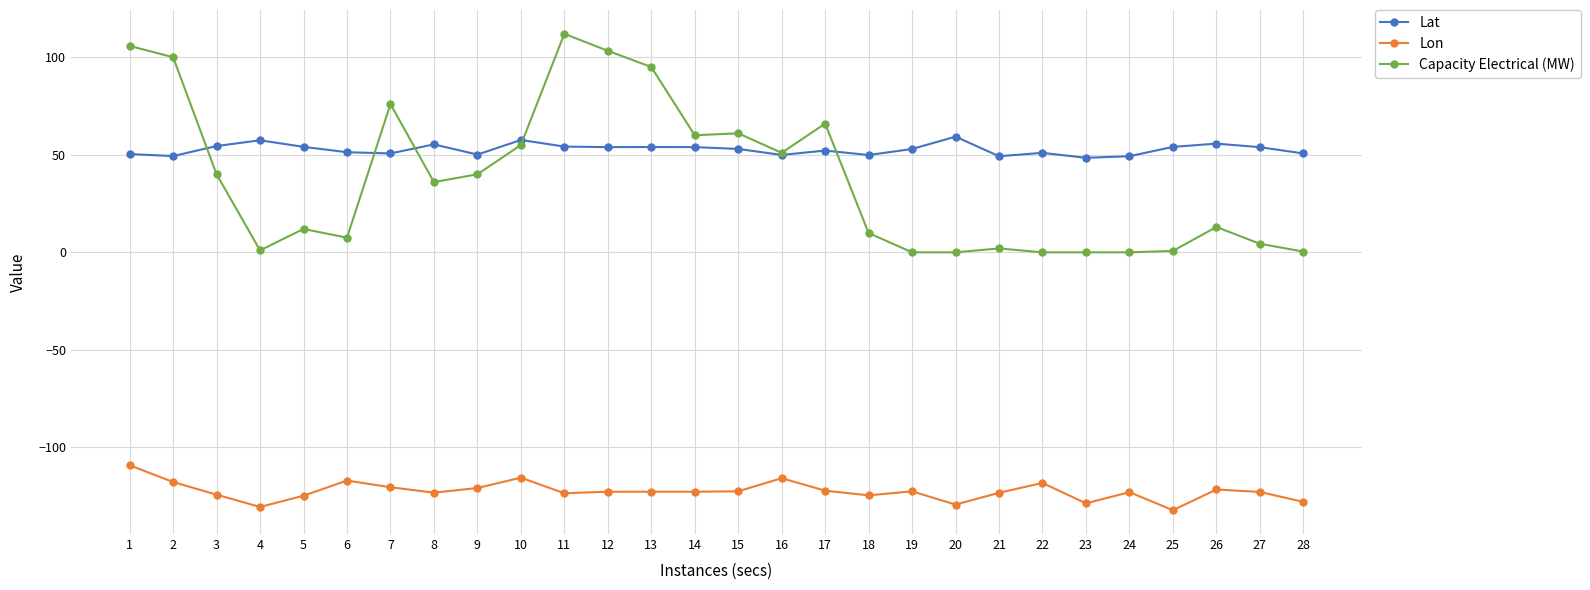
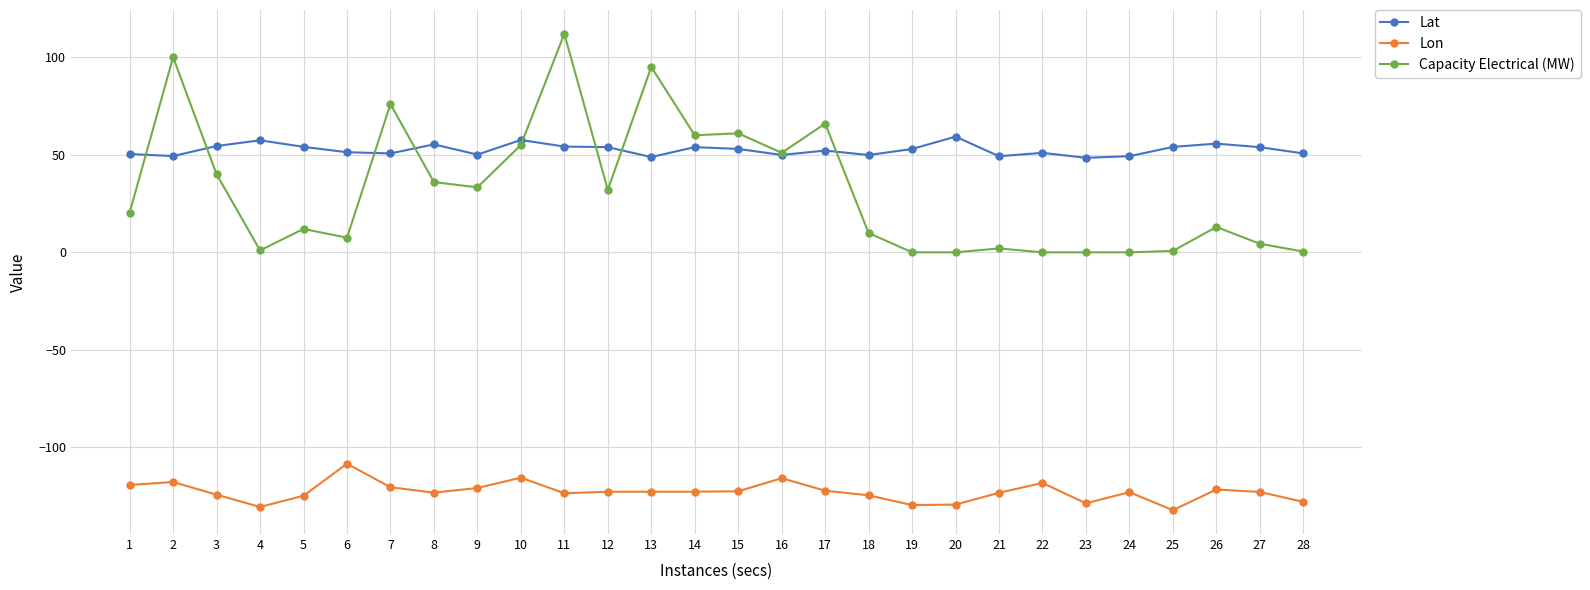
  {
    "Lat": {
      "1": 50,
      "2": 49,
      "3": 54,
      "4": 57,
      "5": 54,
      "6": 51,
      "7": 51,
      "8": 55,
      "9": 50,
      "10": 58,
      "11": 54,
      "12": 54,
-     "13": 54,
+     "13": 49,
      "14": 54,
      "15": 53,
      "17": 52,
      "18": 50,
      "19": 53,
      "20": 59,
      "21": 49,
      "22": 51,
      "23": 48,
      "24": 49,
      "25": 54,
      "26": 56,
      "27": 54,
      "28": 51
    },
    "Lon": {
-     "1": -109,
+     "1": -119,
      "2": -118,
      "3": -124,
      "4": -131,
      "5": -125,
-     "6": -117,
+     "6": -108,
      "7": -120,
      "8": -123,
      "9": -121,
      "10": -115,
      "11": -123,
      "12": -123,
      "13": -123,
      "14": -123,
      "15": -122,
      "16": -116,
      "17": -122,
      "18": -125,
-     "19": -123,
+     "19": -130,
      "20": -129,
      "21": -123,
      "22": -118,
      "23": -129,
      "24": -123,
      "25": -132,
      "26": -122,
      "27": -123,
      "28": -128
    },
    "Capacity Electrical (MW)": {
-     "1": 106,
+     "1": 20,
      "2": 100,
      "3": 40,
      "4": 1,
      "5": 12,
      "6": 8,
      "7": 76,
      "8": 36,
-     "9": 40,
+     "9": 33,
      "10": 55,
      "11": 112,
-     "12": 103,
+     "12": 32,
      "13": 95,
      "14": 60,
      "15": 61,
      "17": 66,
      "18": 10,
      "19": 0,
      "20": 0,
      "21": 2,
      "22": 0,
      "23": 0,
      "24": 0,
      "25": 1,
      "26": 13,
      "27": 4,
      "28": 0
    }
  }
